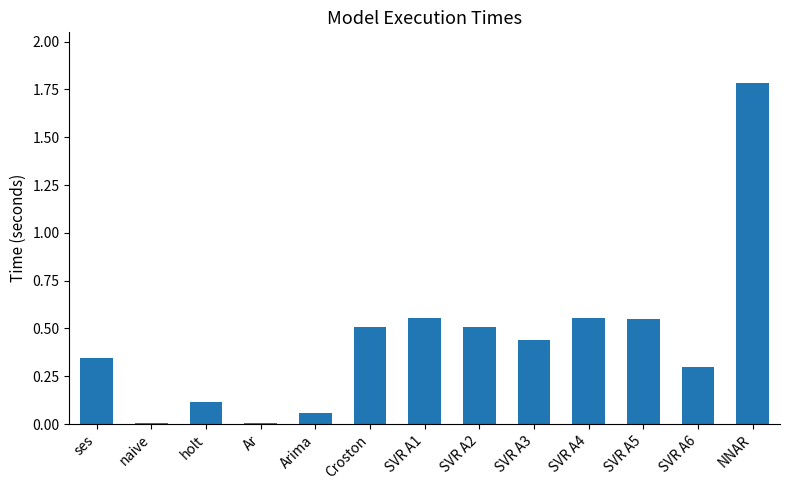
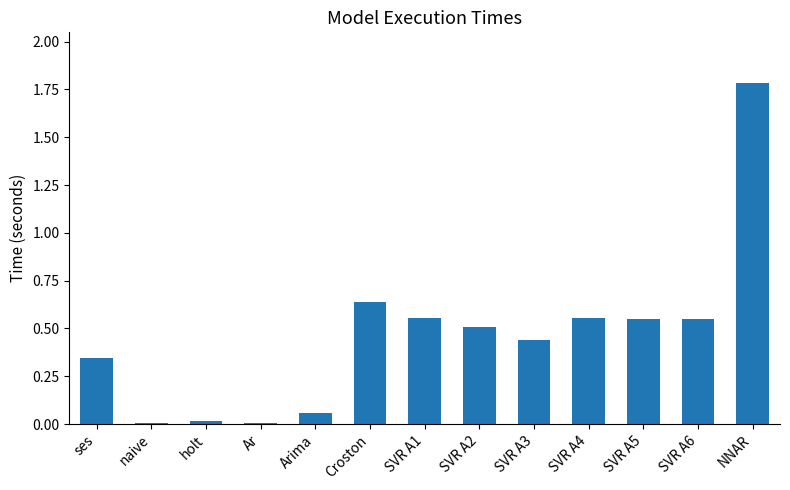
  {
    "ses": 0.35,
-   "holt": 0.12,
+   "holt": 0.01,
    "Arima": 0.06,
-   "Croston": 0.51,
+   "Croston": 0.64,
    "SVR A1": 0.56,
    "SVR A2": 0.51,
    "SVR A3": 0.44,
    "SVR A4": 0.55,
    "SVR A5": 0.55,
-   "SVR A6": 0.30,
+   "SVR A6": 0.55,
    "NNAR": 1.78
  }
